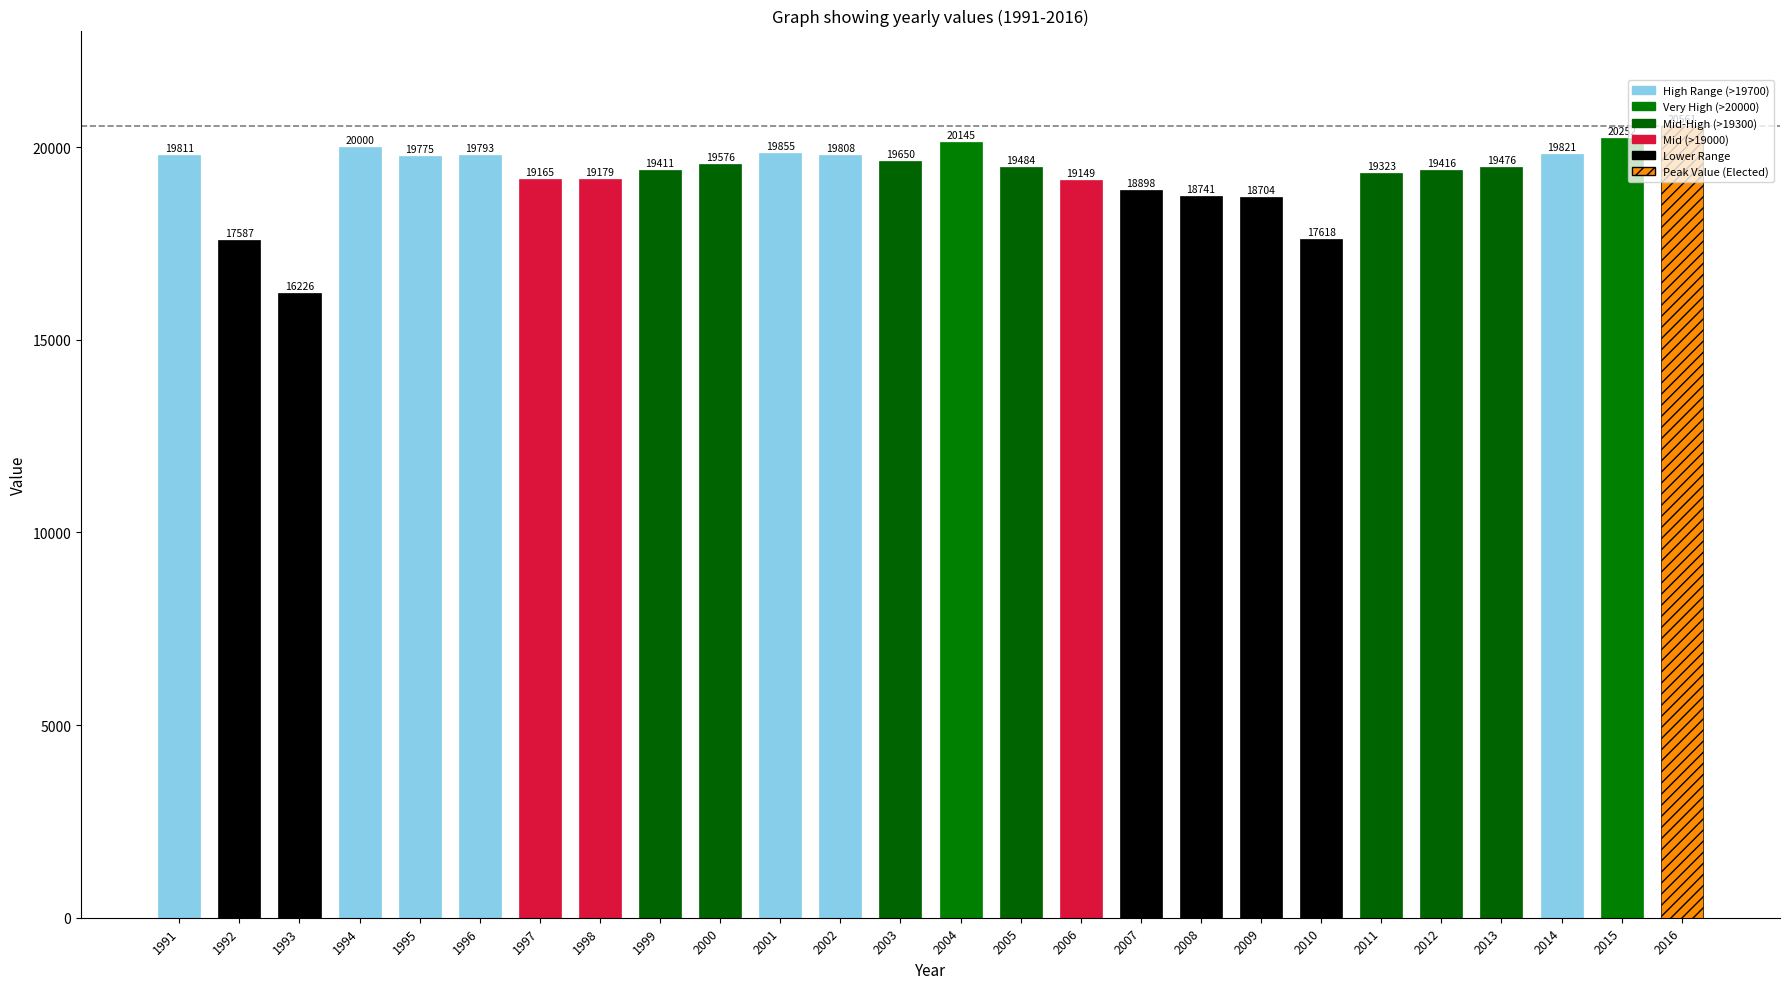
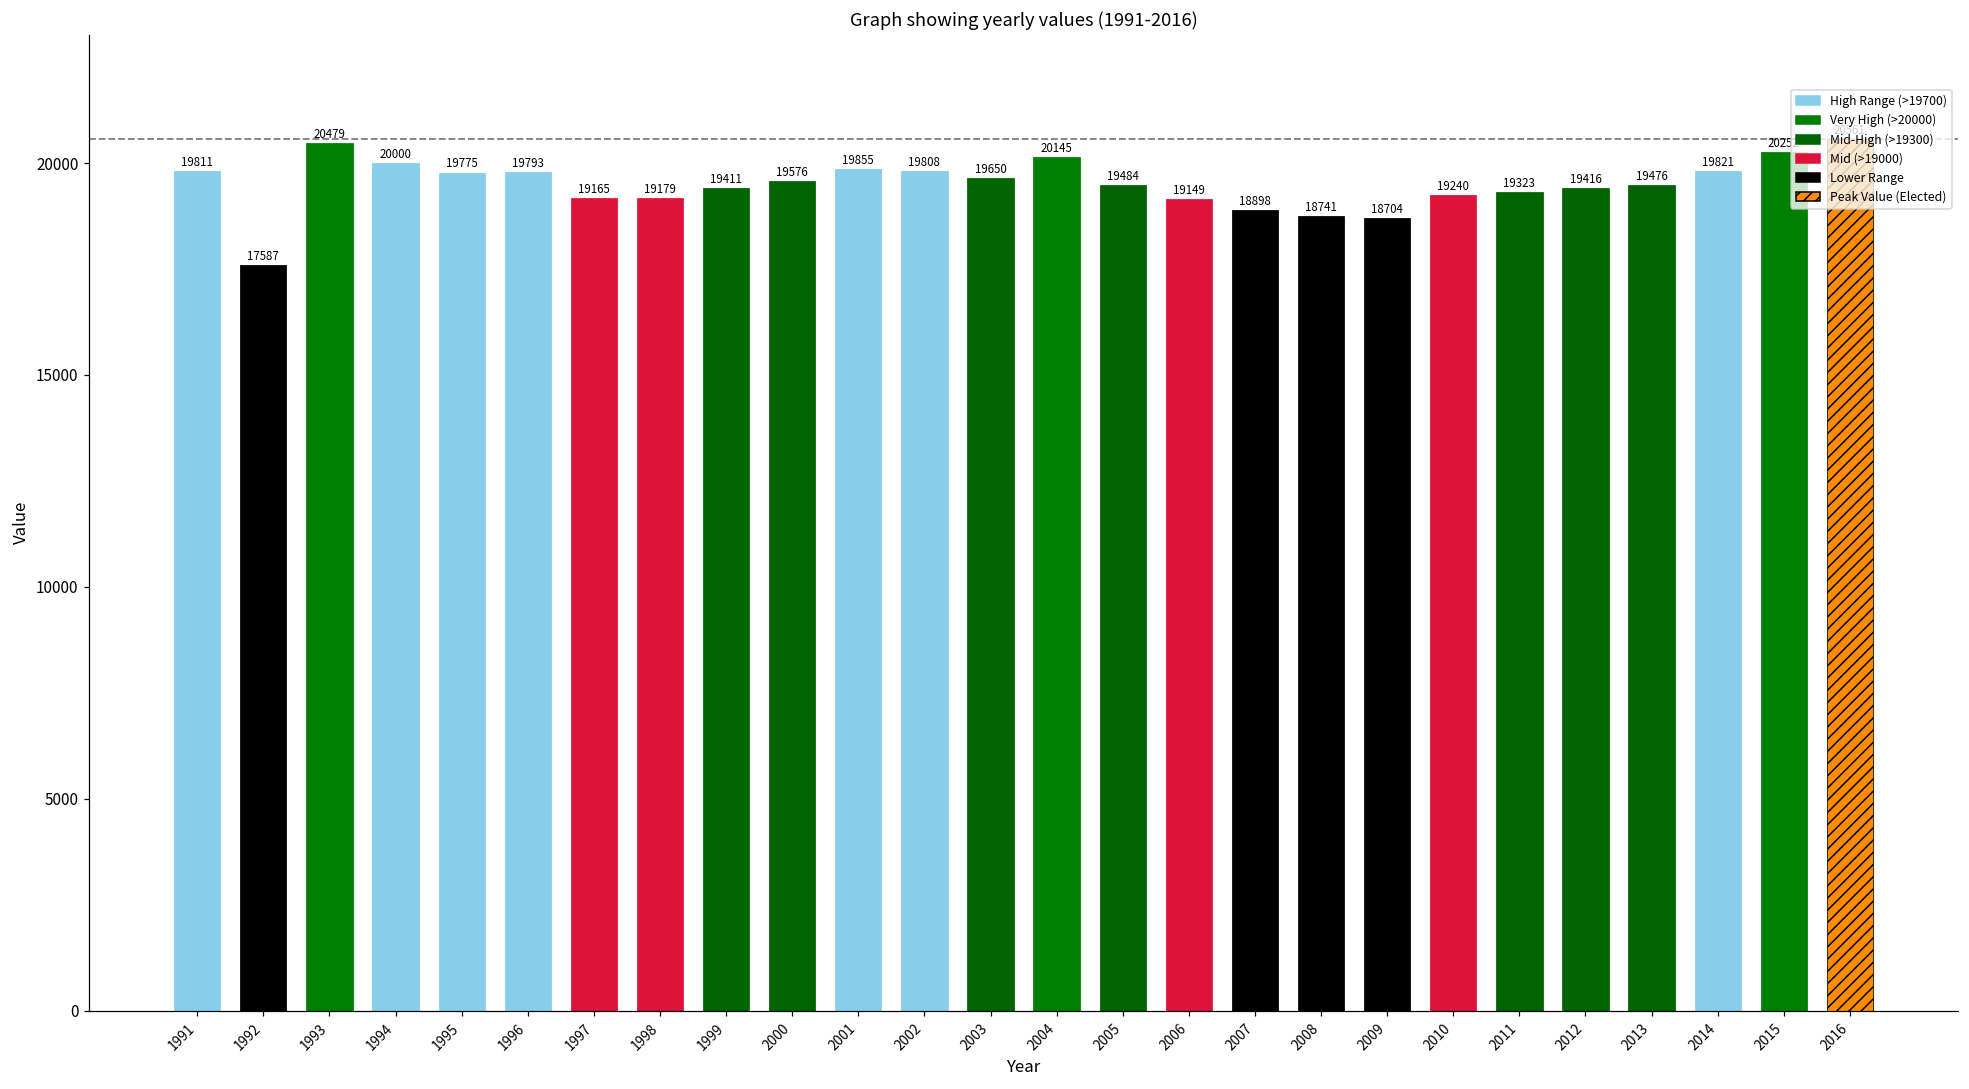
  {
    "1991": 19811,
    "1992": 17587,
-   "1993": 16226,
+   "1993": 20479,
    "1994": 20000,
    "1995": 19775,
    "1996": 19793,
    "1997": 19165,
    "1998": 19179,
    "1999": 19411,
    "2000": 19576,
    "2001": 19855,
    "2002": 19808,
    "2003": 19650,
    "2004": 20145,
    "2005": 19484,
    "2006": 19149,
    "2007": 18898,
    "2008": 18741,
    "2009": 18704,
-   "2010": 17618,
+   "2010": 19240,
    "2011": 19323,
    "2012": 19416,
    "2013": 19476,
    "2014": 19821
  }
